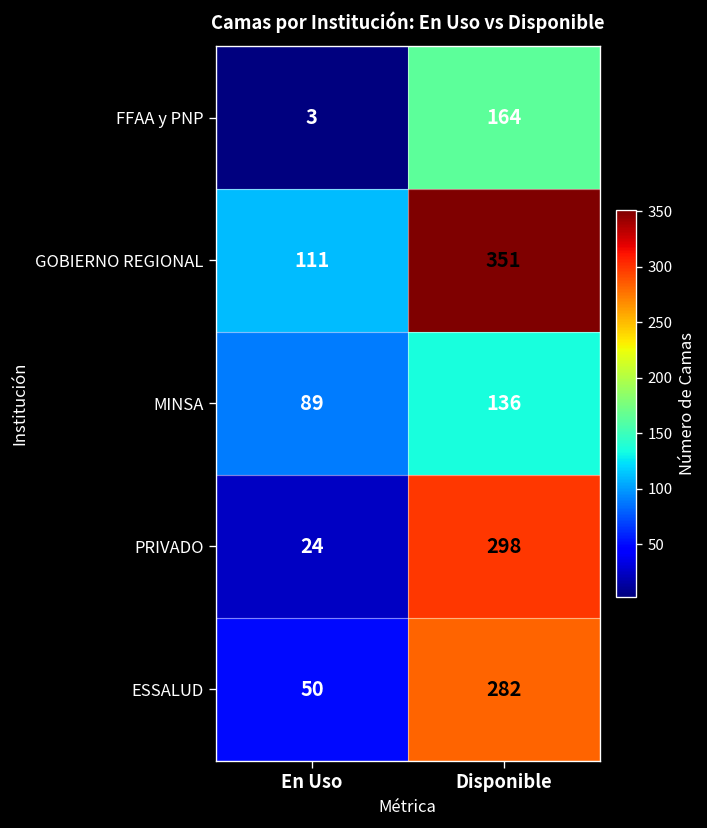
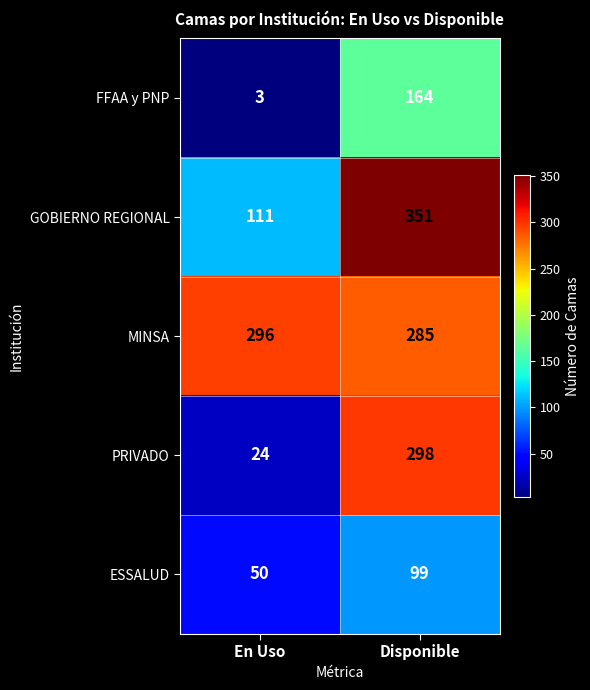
  {
    "FFAA y PNP": {
      "En Uso": 3,
      "Disponible": 164
    },
    "GOBIERNO REGIONAL": {
      "En Uso": 111,
      "Disponible": 351
    },
    "MINSA": {
-     "En Uso": 89,
-     "Disponible": 136
+     "En Uso": 296,
+     "Disponible": 285
    },
    "PRIVADO": {
      "En Uso": 24,
      "Disponible": 298
    },
    "ESSALUD": {
      "En Uso": 50,
-     "Disponible": 282
+     "Disponible": 99
    }
  }
